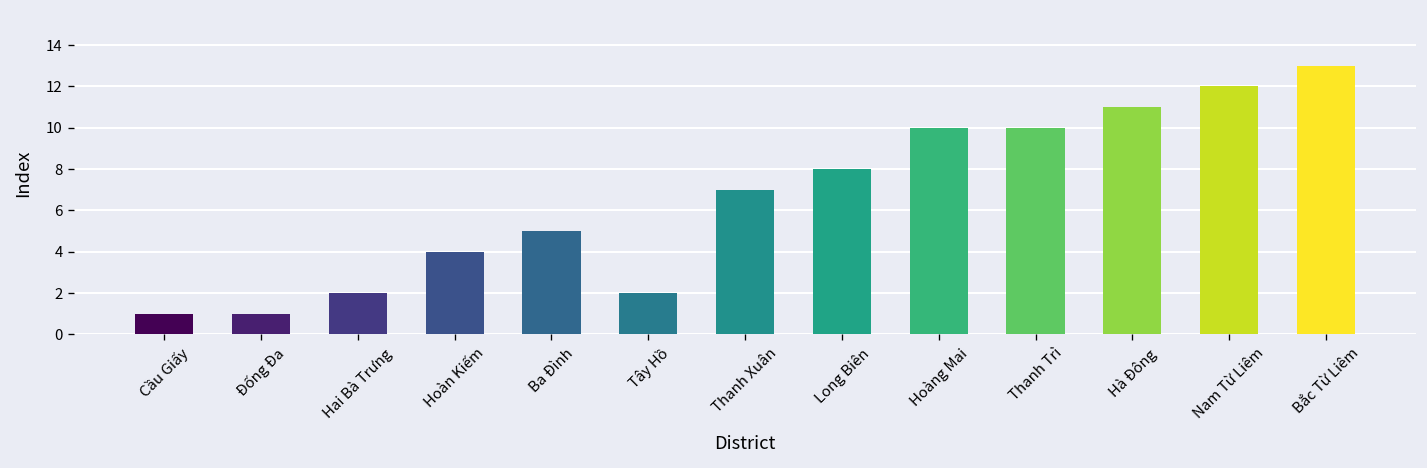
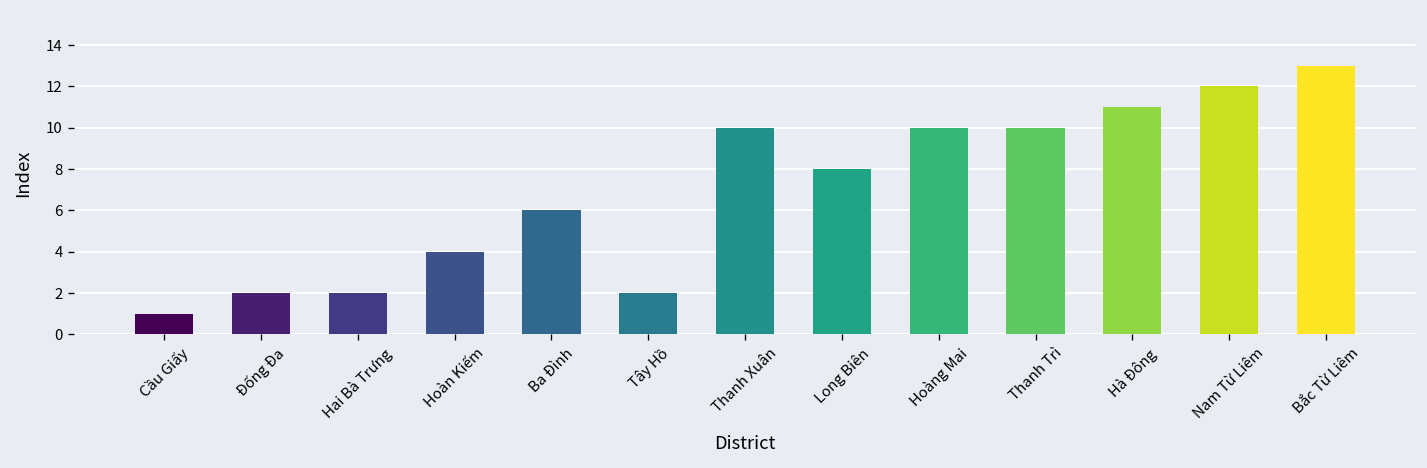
  {
    "Cầu Giấy": 1,
-   "Đống Đa": 1,
+   "Đống Đa": 2,
    "Hai Bà Trưng": 2,
    "Hoàn Kiếm": 4,
-   "Ba Đình": 5,
+   "Ba Đình": 6,
    "Tây Hồ": 2,
-   "Thanh Xuân": 7,
+   "Thanh Xuân": 10,
    "Long Biên": 8,
    "Hoàng Mai": 10,
    "Thanh Trì": 10,
    "Hà Đông": 11,
    "Nam Từ Liêm": 12,
    "Bắc Từ Liêm": 13
  }
